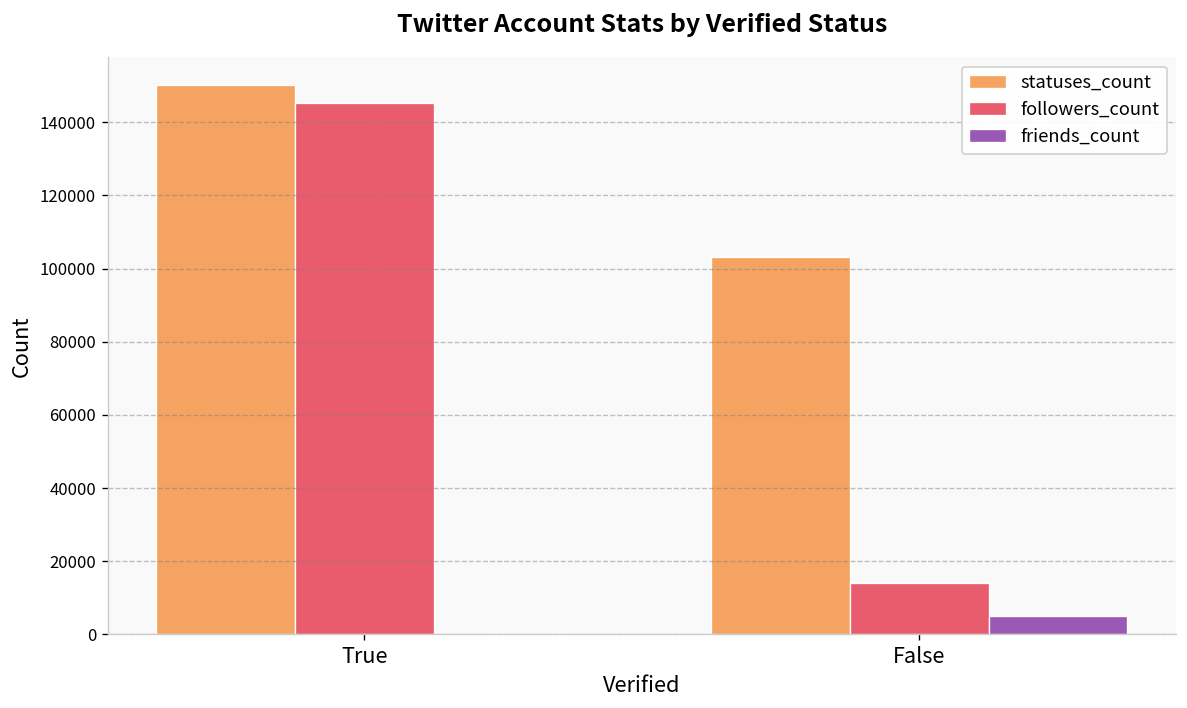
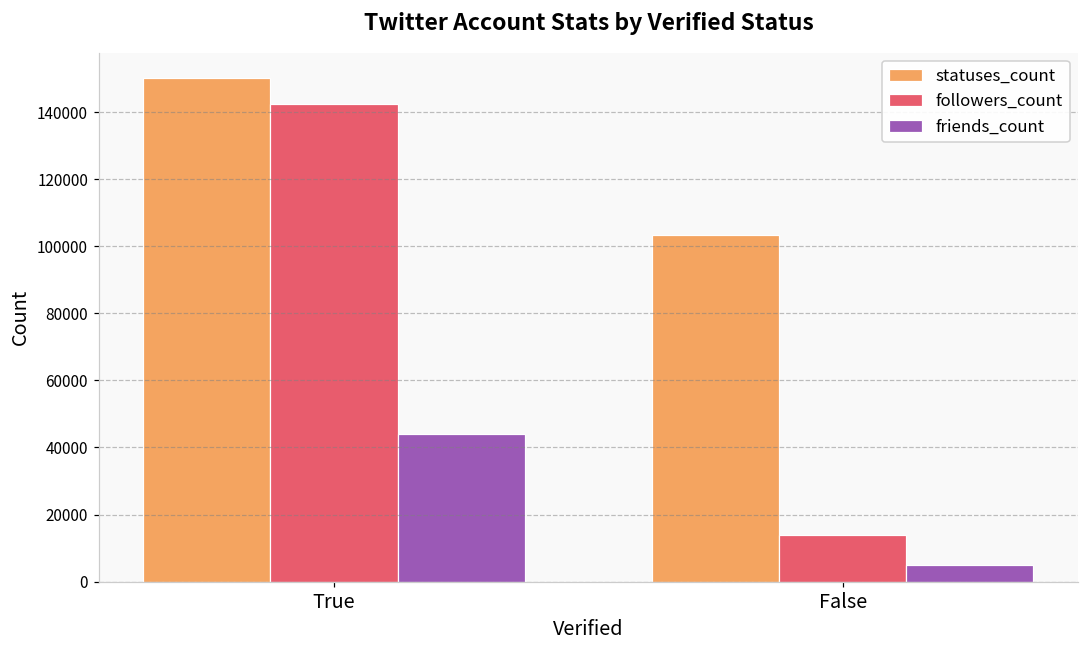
  {
    "statuses_count": {
      "True": 150000,
      "False": 103000
    },
    "followers_count": {
-     "True": 145000,
+     "True": 142000,
      "False": 14000
    },
    "friends_count": {
-     "True": 0,
+     "True": 44000,
      "False": 5000
    }
  }
